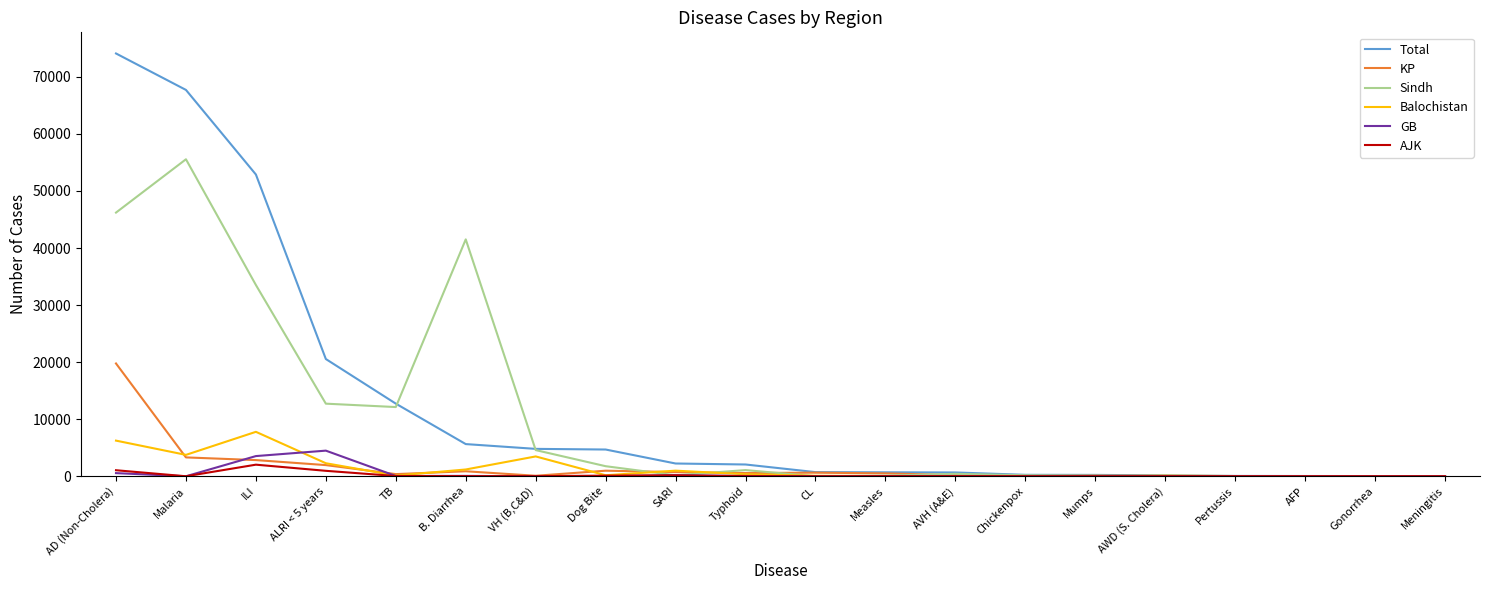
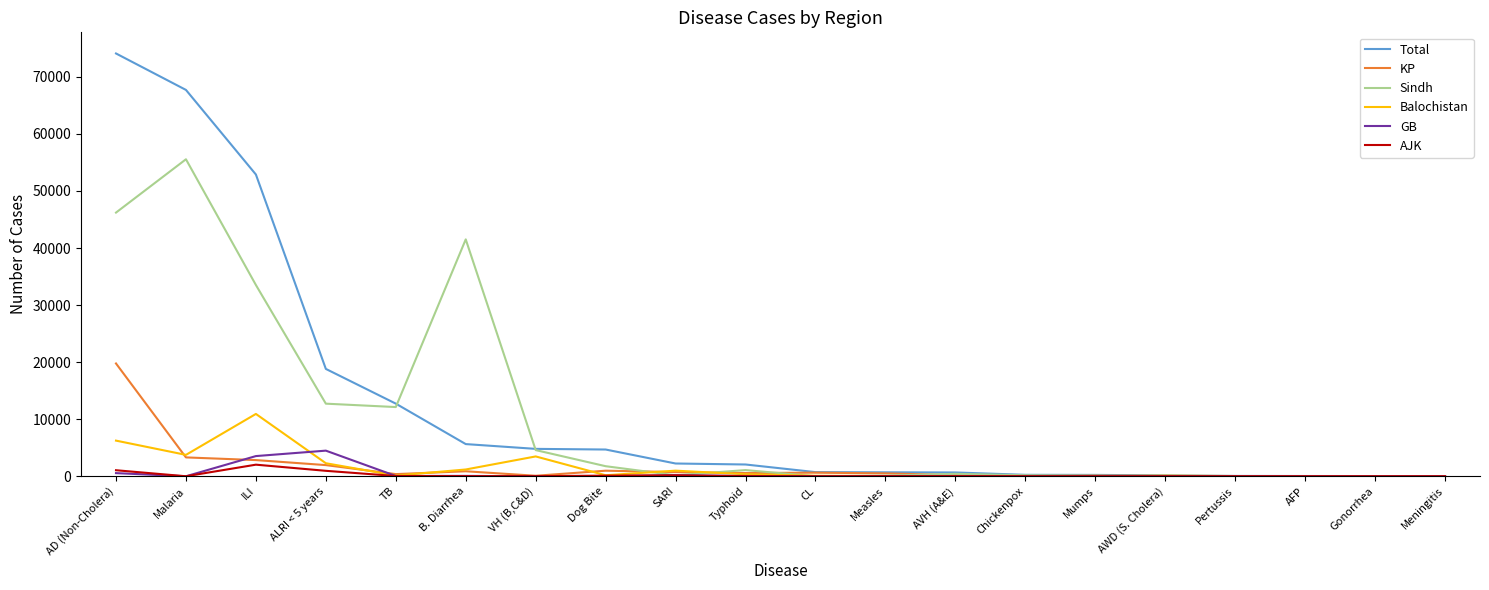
  {
    "Total": {
      "AD (Non-Cholera)": 74000,
      "Malaria": 68000,
      "ILI": 53000,
-     "ALRI < 5 years": 21000,
+     "ALRI < 5 years": 19000,
      "TB": 13000,
      "B. Diarrhea": 6000,
      "Dog Bite": 5000,
      "SARI": 2000,
      "Typhoid": 2000
    },
    "KP": {
      "AD (Non-Cholera)": 20000,
      "ILI": 3000,
      "Dog Bite": 1000
    },
    "Sindh": {
      "AD (Non-Cholera)": 46000,
      "Malaria": 56000,
      "ILI": 34000,
      "ALRI < 5 years": 13000,
      "TB": 12000,
      "B. Diarrhea": 42000,
      "Dog Bite": 2000,
      "Typhoid": 1000
    },
    "Balochistan": {
      "AD (Non-Cholera)": 6000,
-     "ILI": 8000,
+     "ILI": 11000,
      "VH (B,C&D)": 3000
    },
    "GB": {
      "AD (Non-Cholera)": 1000,
      "ILI": 4000,
      "ALRI < 5 years": 4000
    },
    "AJK": {
      "AD (Non-Cholera)": 1000,
      "ILI": 2000,
      "ALRI < 5 years": 1000
    }
  }
